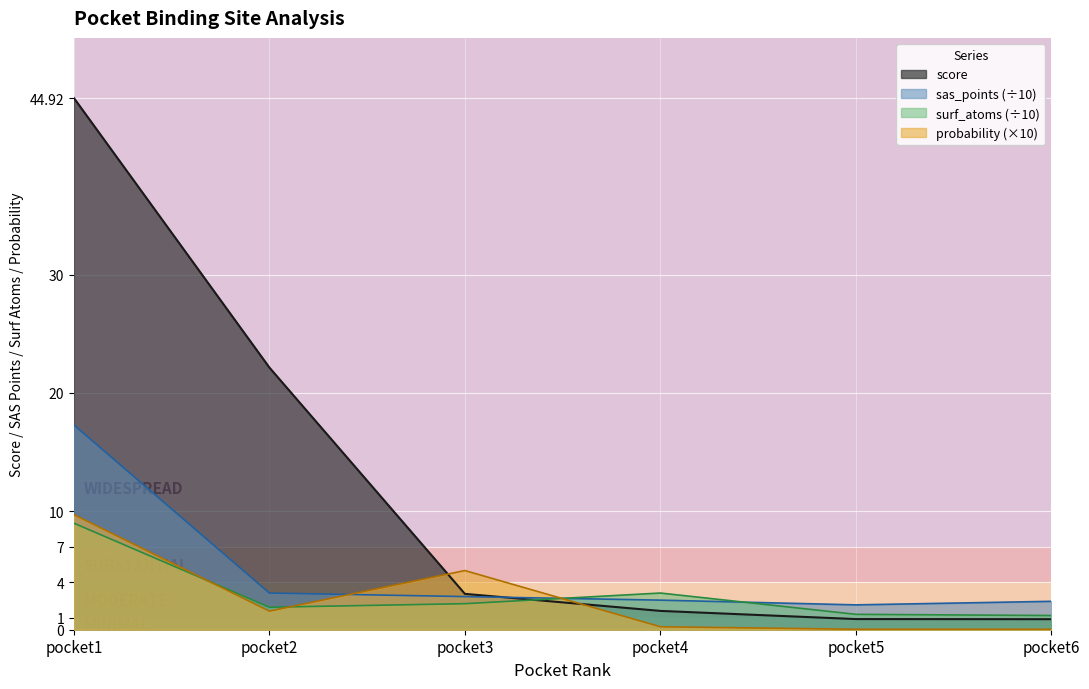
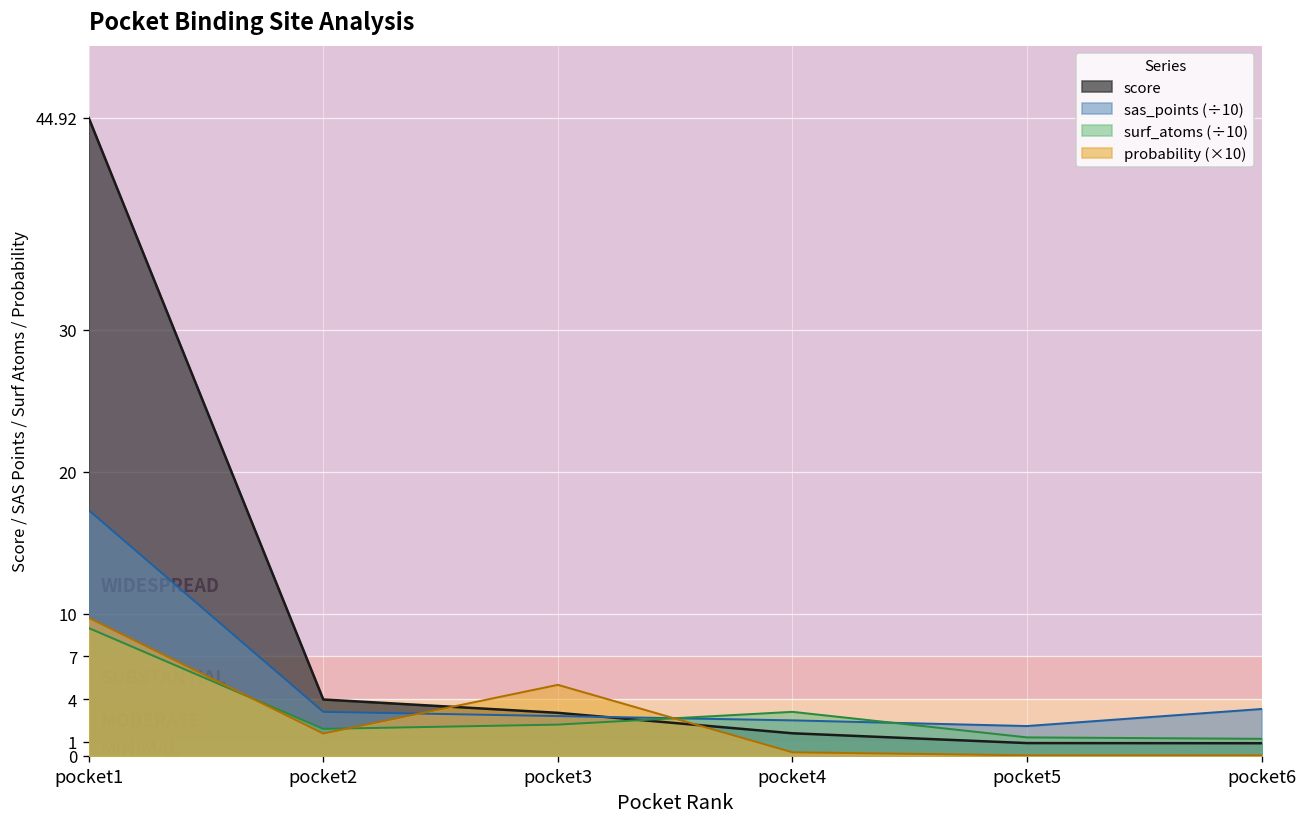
  {
    "score": {
      "pocket1": 44.9,
-     "pocket2": 22.2,
+     "pocket2": 4.0,
      "pocket3": 3.0,
      "pocket4": 1.6,
      "pocket5": 0.9,
      "pocket6": 0.9
    },
    "sas_points (÷10)": {
      "pocket1": 17.3,
      "pocket2": 3.1,
      "pocket3": 2.8,
      "pocket4": 2.5,
      "pocket5": 2.1,
-     "pocket6": 2.4
+     "pocket6": 3.3
    },
    "surf_atoms (÷10)": {
      "pocket1": 9.0,
      "pocket2": 1.9,
      "pocket3": 2.2,
      "pocket4": 3.1,
      "pocket5": 1.3,
      "pocket6": 1.2
    },
    "probability (×10)": {
      "pocket1": 9.7,
      "pocket2": 1.6,
      "pocket3": 5.0,
      "pocket4": 0.3,
      "pocket5": 0.0,
      "pocket6": 0.0
    }
  }
